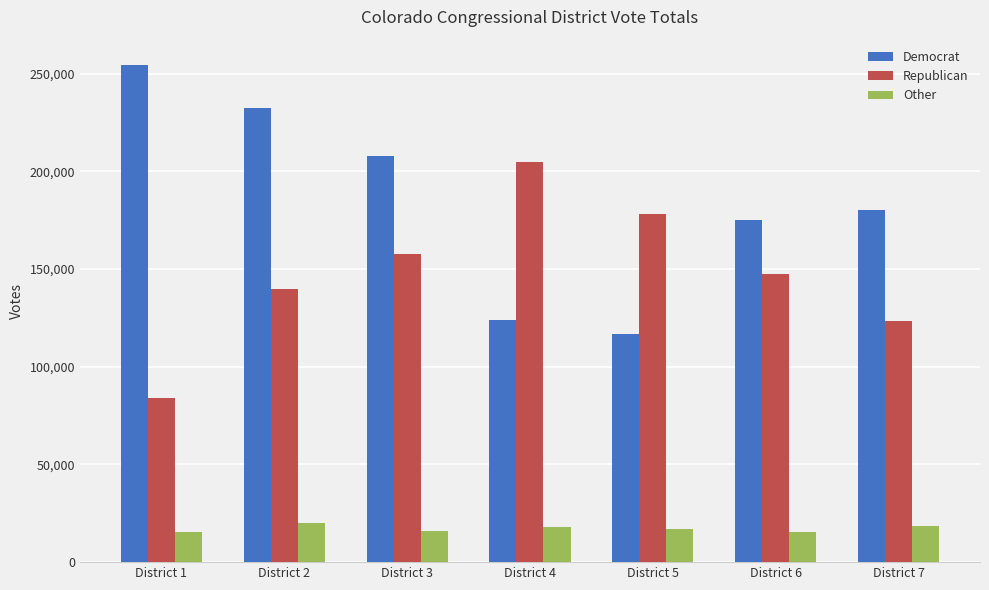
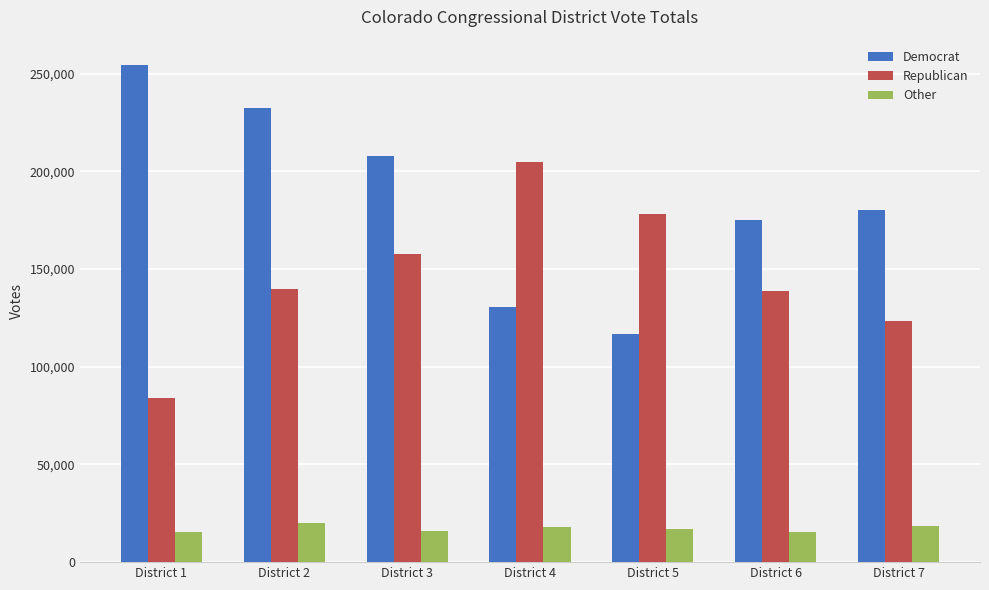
  {
    "Democrat": {
      "District 1": "255,000",
      "District 2": "233,000",
      "District 3": "208,000",
-     "District 4": "124,000",
+     "District 4": "131,000",
      "District 5": "117,000",
      "District 6": "175,000",
      "District 7": "180,000"
    },
    "Republican": {
      "District 1": "84,000",
      "District 2": "140,000",
      "District 3": "158,000",
      "District 4": "205,000",
      "District 5": "178,000",
-     "District 6": "147,000",
+     "District 6": "139,000",
      "District 7": "123,000"
    },
    "Other": {
      "District 1": "16,000",
      "District 2": "20,000",
      "District 3": "16,000",
      "District 4": "18,000",
      "District 5": "17,000",
      "District 6": "16,000",
      "District 7": "19,000"
    }
  }
